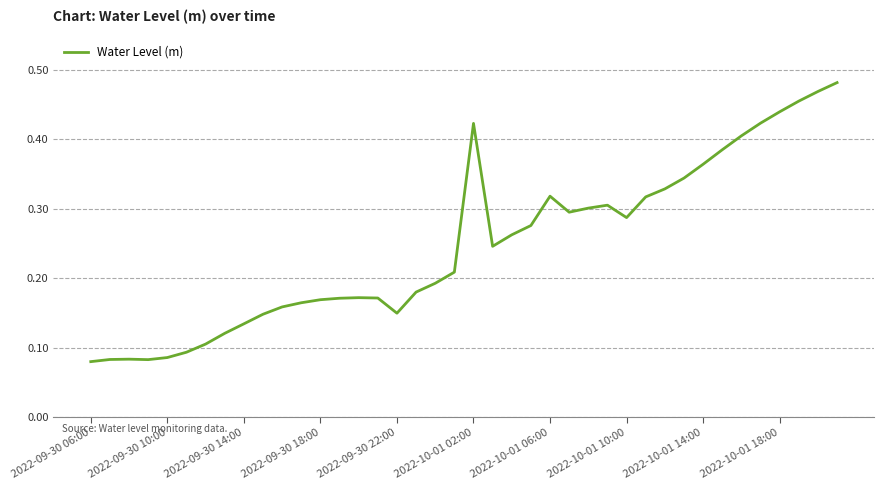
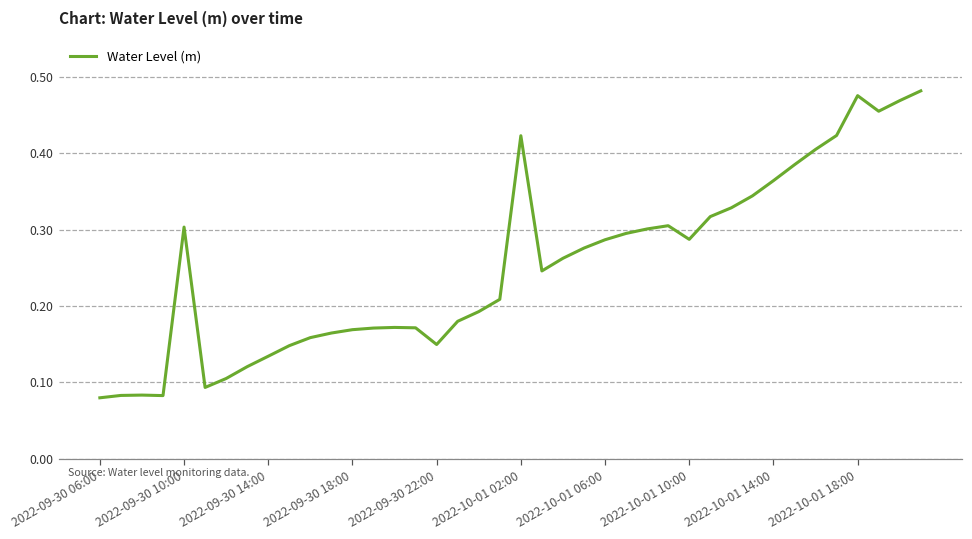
  {
    "2022-09-30 06:00": 0.08,
-   "2022-09-30 10:00": 0.09,
+   "2022-09-30 10:00": 0.30,
    "2022-09-30 14:00": 0.13,
    "2022-09-30 18:00": 0.17,
    "2022-09-30 22:00": 0.15,
    "2022-10-01 02:00": 0.42,
-   "2022-10-01 06:00": 0.32,
+   "2022-10-01 06:00": 0.29,
    "2022-10-01 10:00": 0.29,
    "2022-10-01 14:00": 0.36,
-   "2022-10-01 18:00": 0.44
+   "2022-10-01 18:00": 0.48
  }
